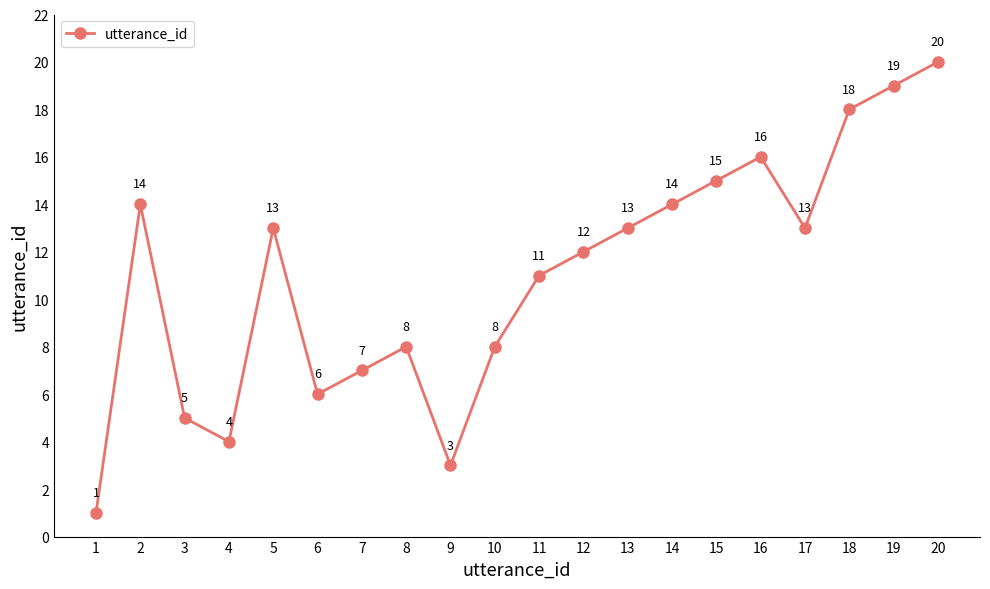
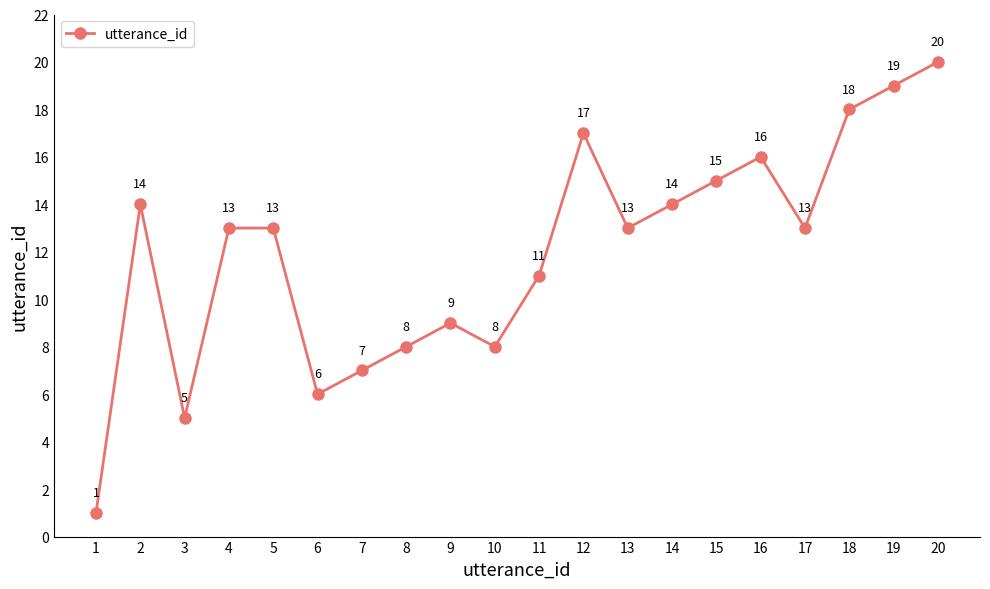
  {
    "1": 1,
    "2": 14,
    "3": 5,
-   "4": 4,
+   "4": 13,
    "5": 13,
    "6": 6,
    "7": 7,
    "8": 8,
-   "9": 3,
+   "9": 9,
    "10": 8,
    "11": 11,
-   "12": 12,
+   "12": 17,
    "13": 13,
    "14": 14,
    "15": 15,
    "16": 16,
    "17": 13,
    "18": 18,
    "19": 19,
    "20": 20
  }
